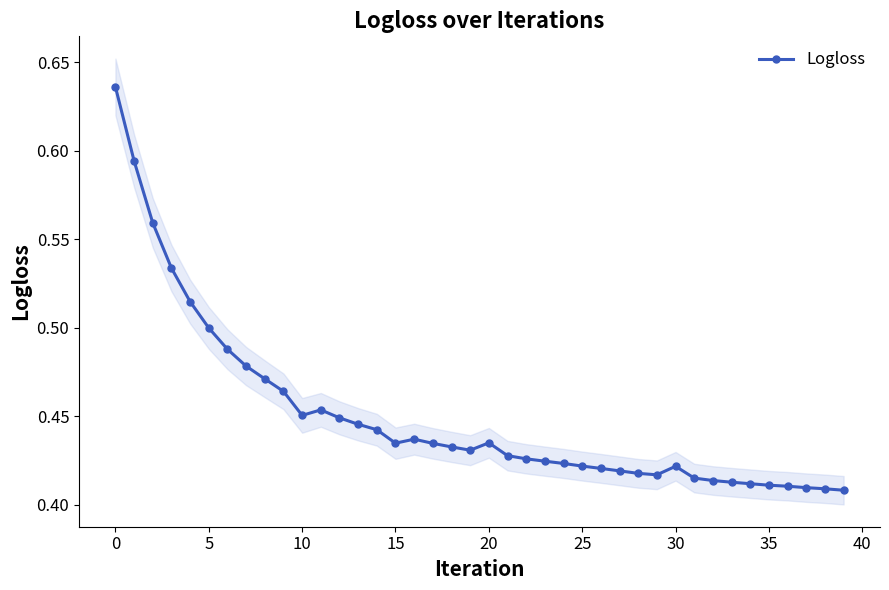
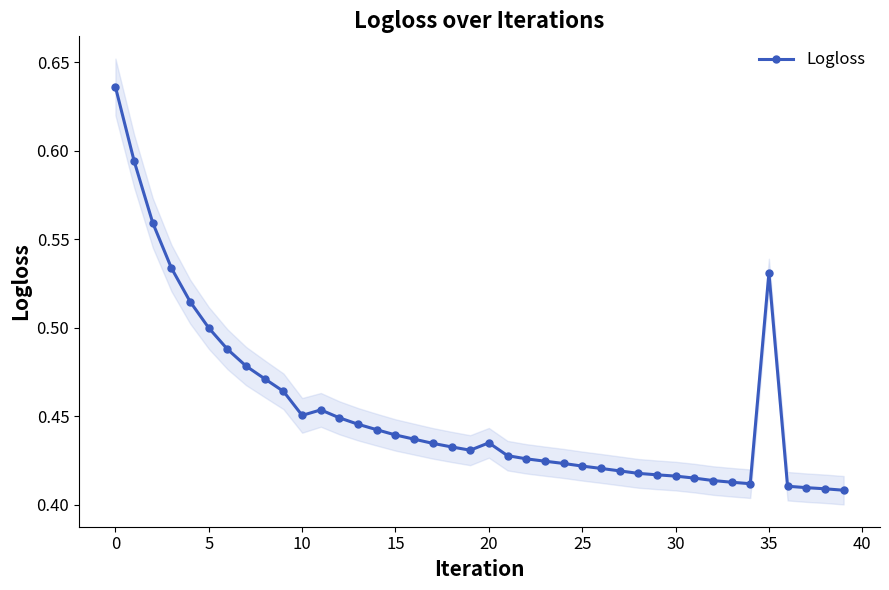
  {
    "Logloss": {
      "0": 0.636,
      "5": 0.500,
      "10": 0.451,
-     "15": 0.435,
+     "15": 0.439,
      "20": 0.435,
      "25": 0.422,
-     "30": 0.422,
-     "35": 0.411
+     "30": 0.416,
+     "35": 0.531
    }
  }
